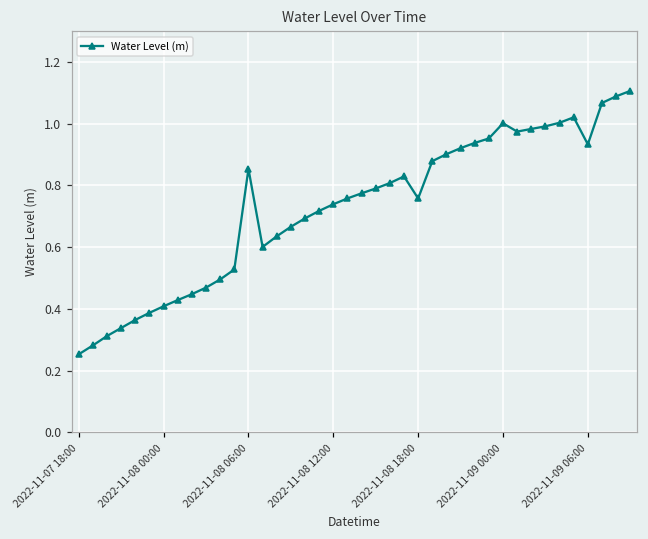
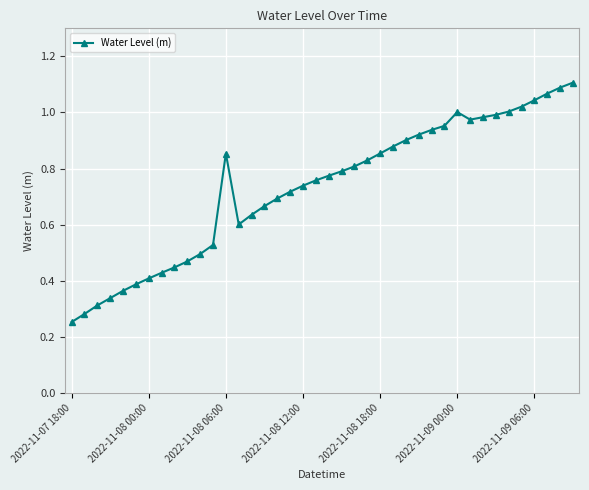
  {
    "2022-11-07 18:00": 0.25,
    "2022-11-08 00:00": 0.41,
    "2022-11-08 06:00": 0.85,
    "2022-11-08 12:00": 0.74,
-   "2022-11-08 18:00": 0.76,
+   "2022-11-08 18:00": 0.85,
    "2022-11-09 00:00": 1.00,
-   "2022-11-09 06:00": 0.93
+   "2022-11-09 06:00": 1.04
  }
